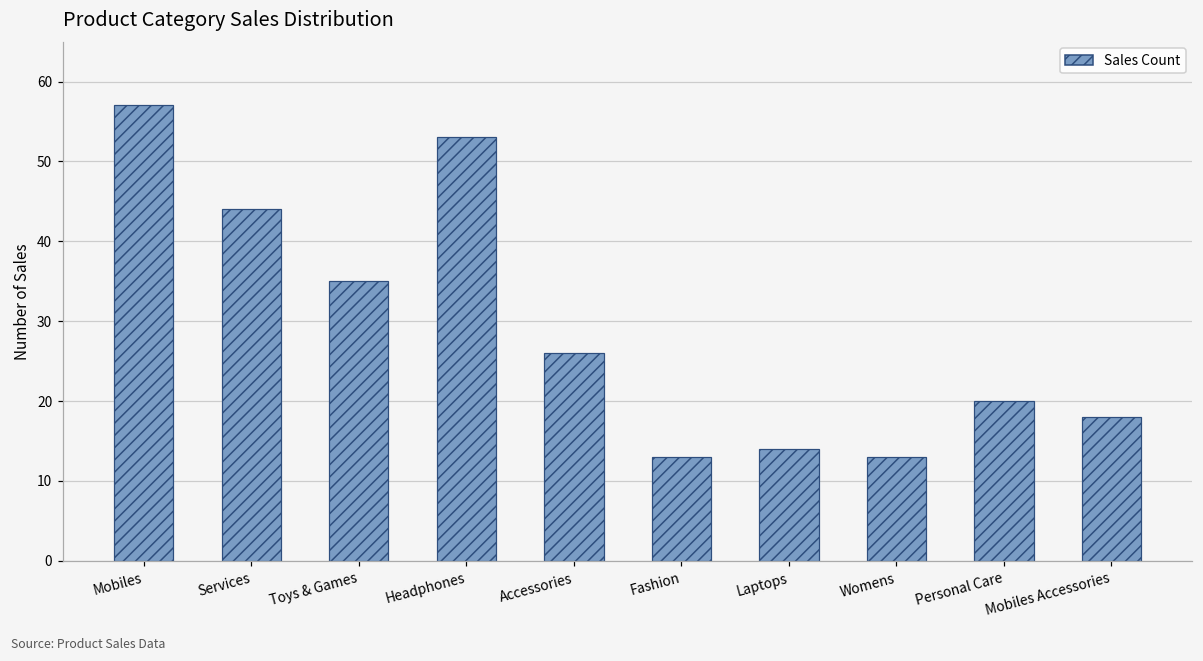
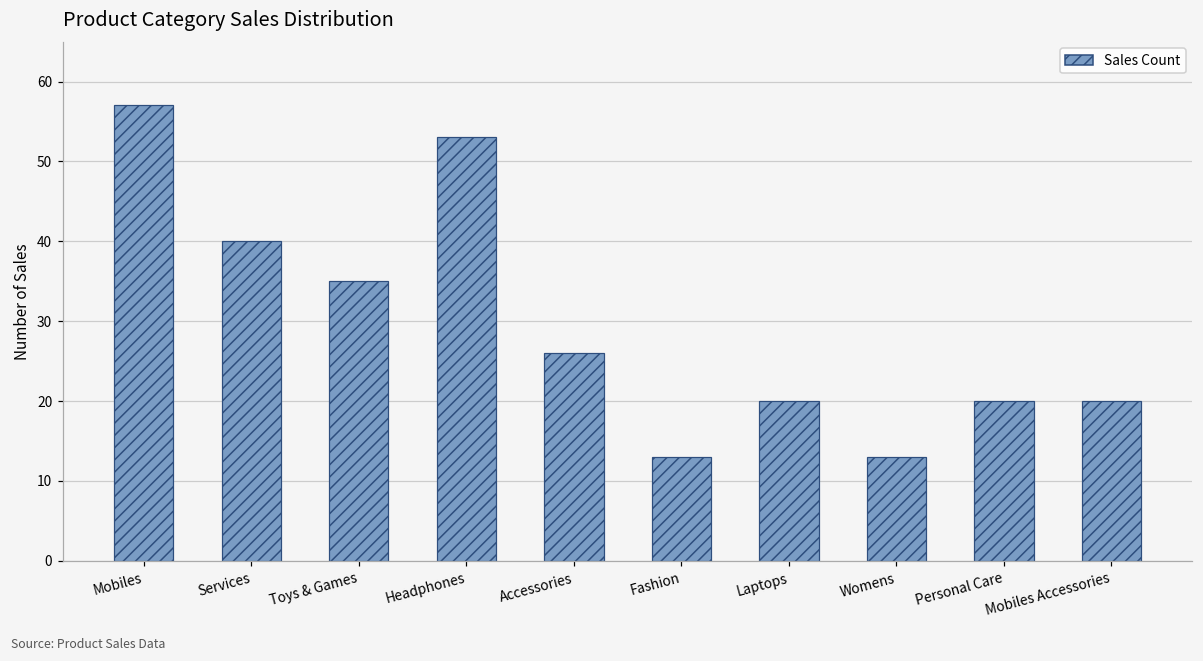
  {
    "Mobiles": 57,
-   "Services": 44,
+   "Services": 40,
    "Toys & Games": 35,
    "Headphones": 53,
    "Accessories": 26,
    "Fashion": 13,
-   "Laptops": 14,
+   "Laptops": 20,
    "Womens": 13,
    "Personal Care": 20,
-   "Mobiles Accessories": 18
+   "Mobiles Accessories": 20
  }
